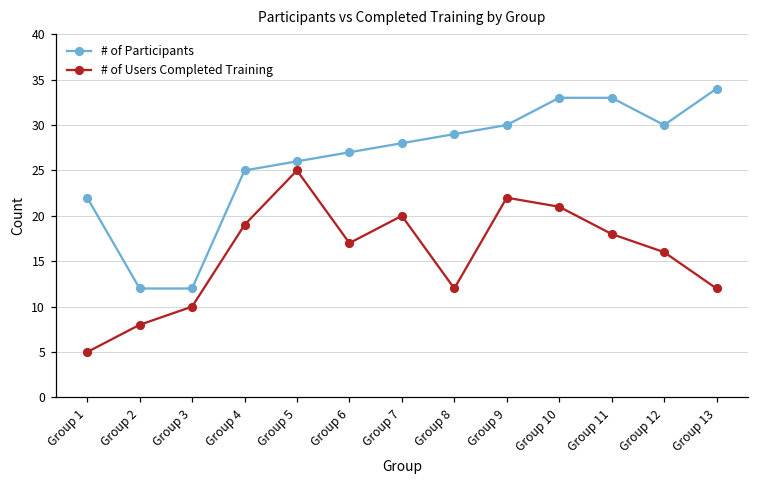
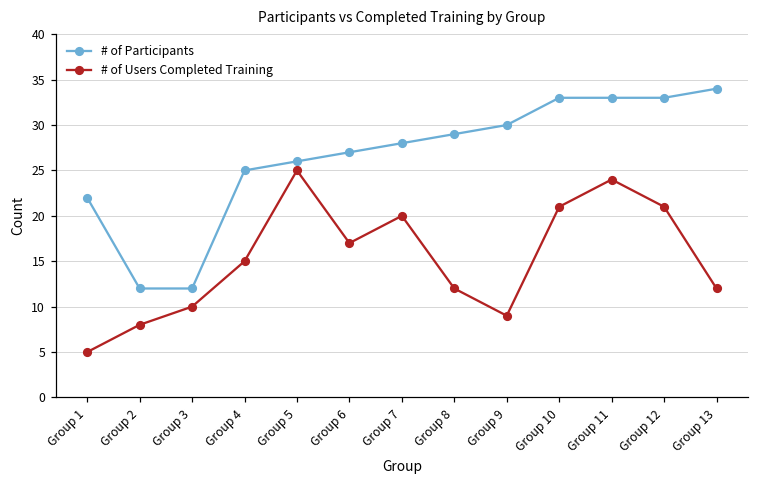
  {
    "# of Participants": {
      "Group 1": 22,
      "Group 2": 12,
      "Group 3": 12,
      "Group 4": 25,
      "Group 5": 26,
      "Group 6": 27,
      "Group 7": 28,
      "Group 8": 29,
      "Group 9": 30,
      "Group 10": 33,
      "Group 11": 33,
-     "Group 12": 30,
+     "Group 12": 33,
      "Group 13": 34
    },
    "# of Users Completed Training": {
      "Group 1": 5,
      "Group 2": 8,
      "Group 3": 10,
-     "Group 4": 19,
+     "Group 4": 15,
      "Group 5": 25,
      "Group 6": 17,
      "Group 7": 20,
      "Group 8": 12,
-     "Group 9": 22,
+     "Group 9": 9,
      "Group 10": 21,
-     "Group 11": 18,
-     "Group 12": 16,
+     "Group 11": 24,
+     "Group 12": 21,
      "Group 13": 12
    }
  }
